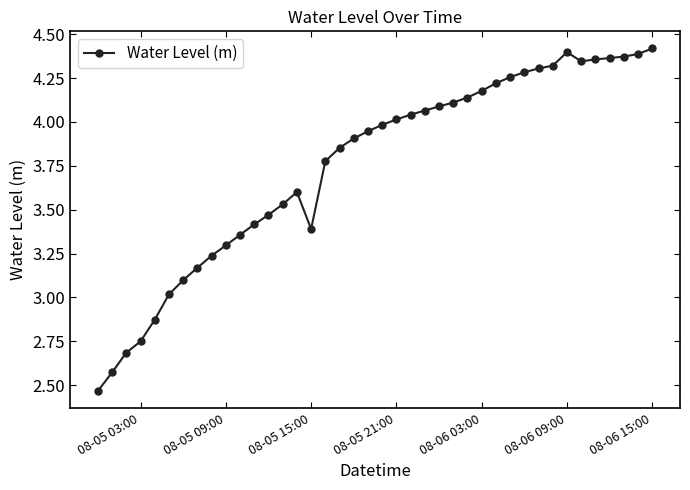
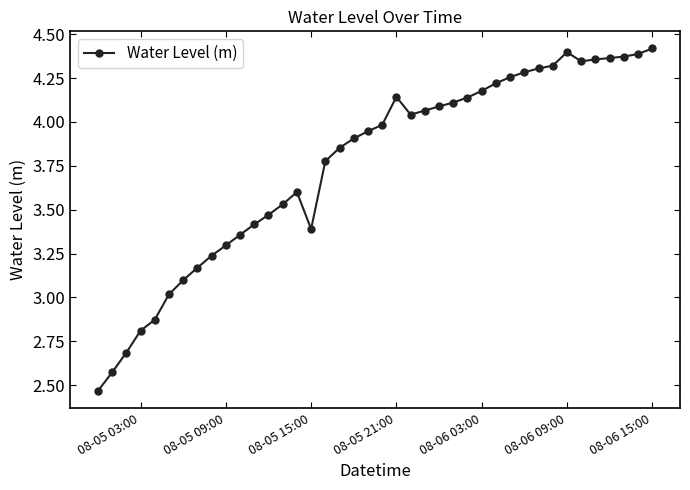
  {
-   "08-05 03:00": 2.75,
+   "08-05 03:00": 2.81,
    "08-05 09:00": 3.30,
    "08-05 15:00": 3.39,
-   "08-05 21:00": 4.01,
+   "08-05 21:00": 4.14,
    "08-06 03:00": 4.18,
    "08-06 09:00": 4.40,
    "08-06 15:00": 4.42
  }
